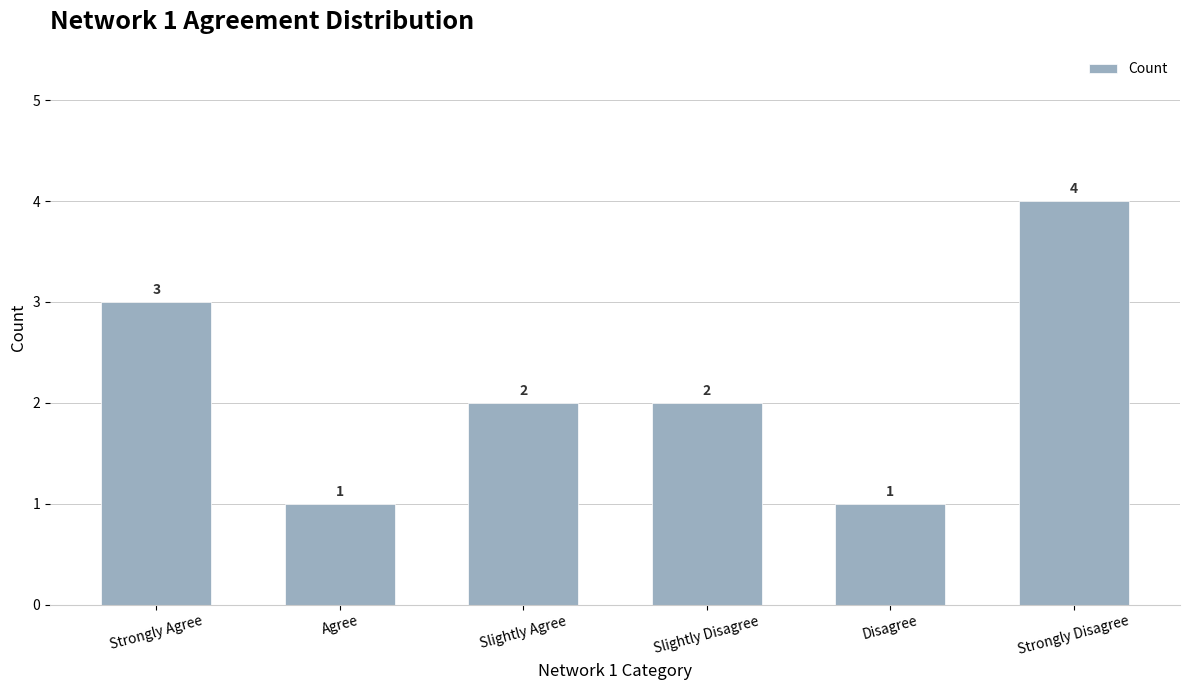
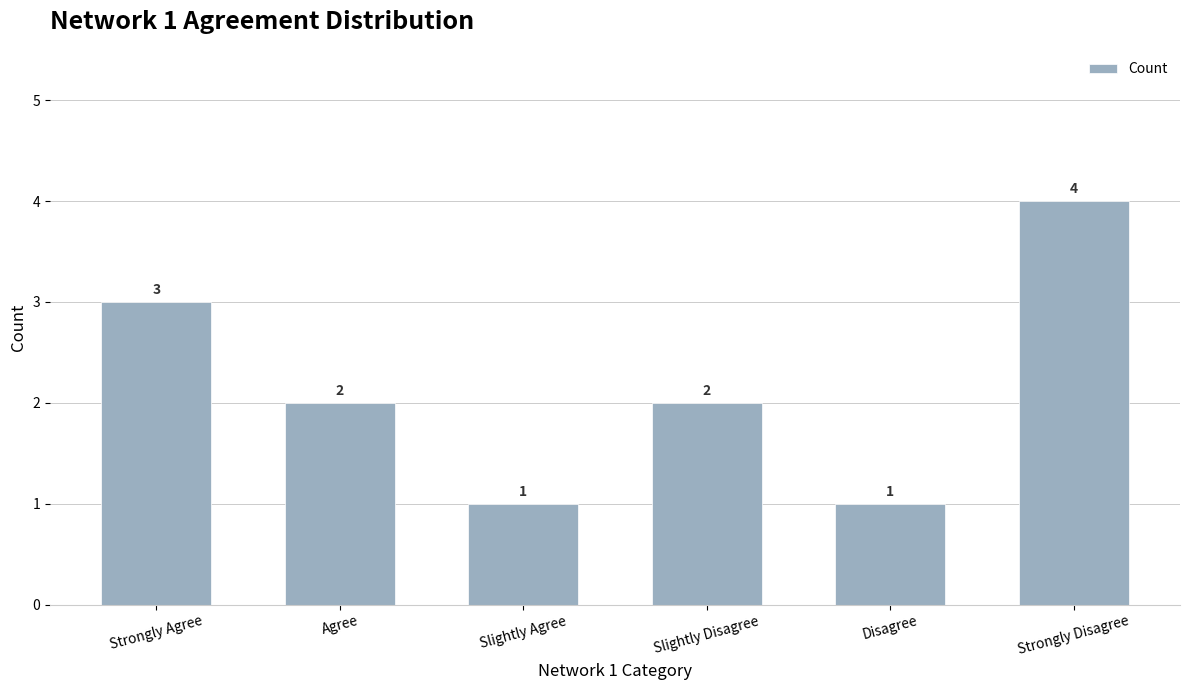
  {
    "Strongly Agree": 3,
-   "Agree": 1,
-   "Slightly Agree": 2,
+   "Agree": 2,
+   "Slightly Agree": 1,
    "Slightly Disagree": 2,
    "Disagree": 1,
    "Strongly Disagree": 4
  }
